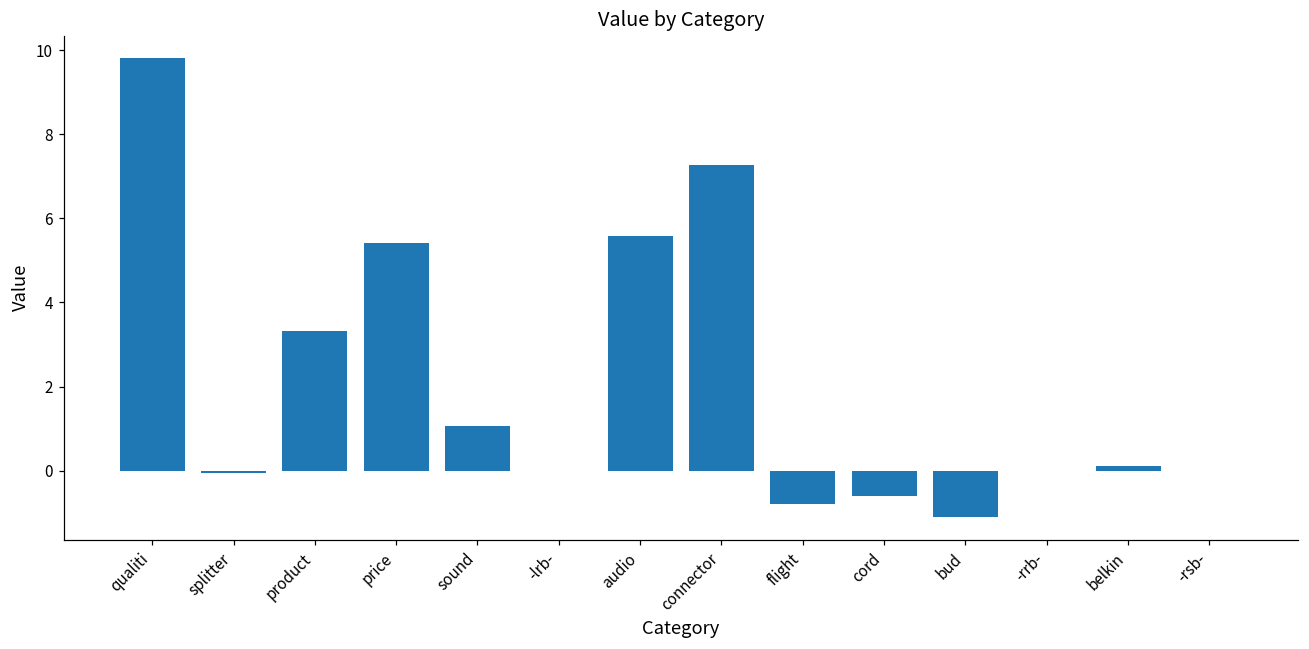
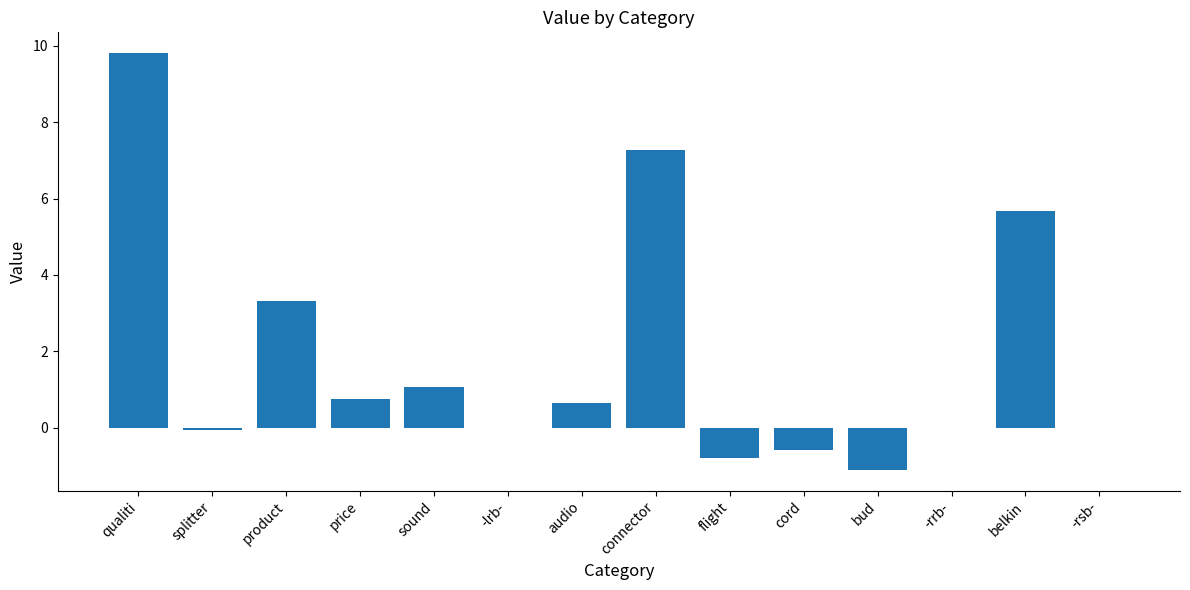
  {
    "qualiti": 9.8,
    "product": 3.3,
-   "price": 5.4,
+   "price": 0.7,
    "sound": 1.1,
    "-lrb-": 0.0,
-   "audio": 5.6,
+   "audio": 0.7,
    "connector": 7.3,
    "flight": -0.8,
    "cord": -0.6,
    "bud": -1.1,
    "-rrb-": 0.0,
-   "belkin": 0.1,
+   "belkin": 5.7,
    "-rsb-": 0.0
  }
